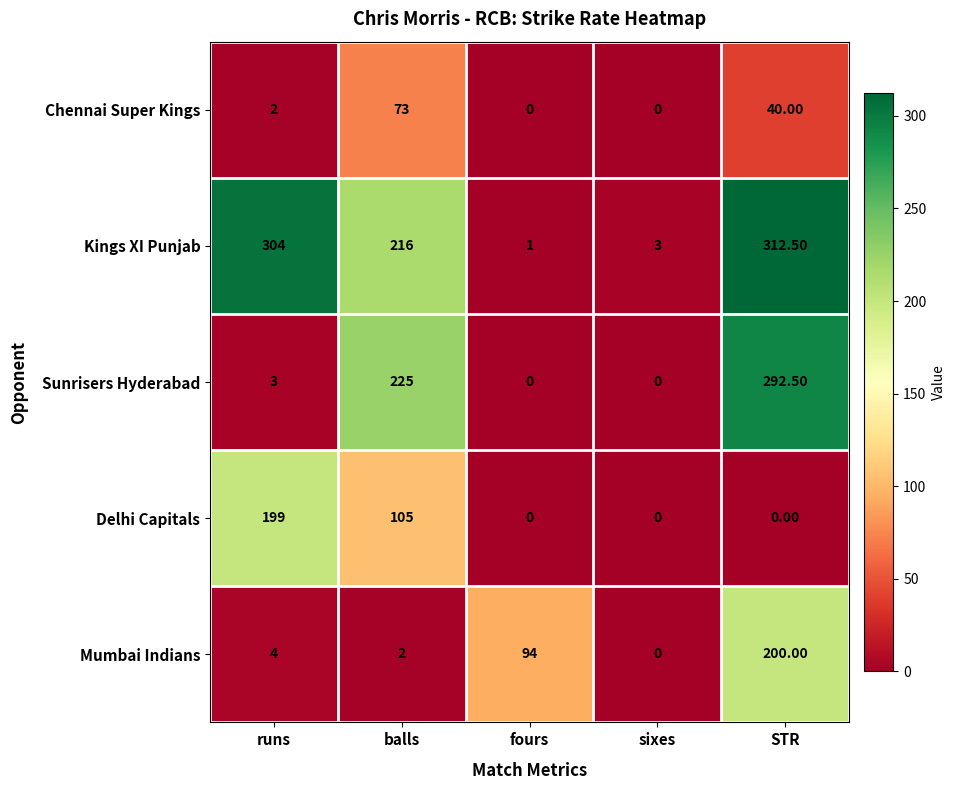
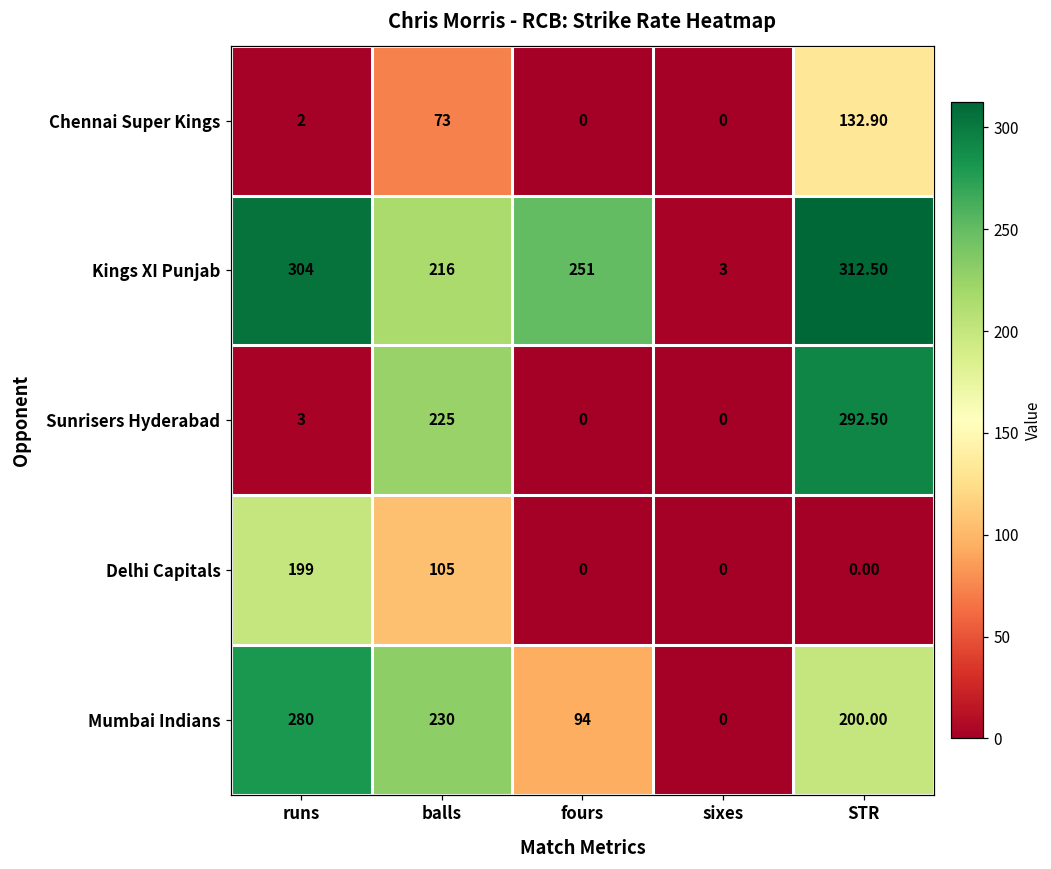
  {
    "Chennai Super Kings": {
      "runs": 2,
      "balls": 73,
      "fours": 0,
      "sixes": 0,
-     "STR": 40.00
+     "STR": 132.90
    },
    "Kings XI Punjab": {
      "runs": 304,
      "balls": 216,
-     "fours": 1,
+     "fours": 251,
      "sixes": 3,
      "STR": 312.50
    },
    "Sunrisers Hyderabad": {
      "runs": 3,
      "balls": 225,
      "fours": 0,
      "sixes": 0,
      "STR": 292.50
    },
    "Delhi Capitals": {
      "runs": 199,
      "balls": 105,
      "fours": 0,
      "sixes": 0,
      "STR": 0.00
    },
    "Mumbai Indians": {
-     "runs": 4,
-     "balls": 2,
+     "runs": 280,
+     "balls": 230,
      "fours": 94,
      "sixes": 0,
      "STR": 200.00
    }
  }
